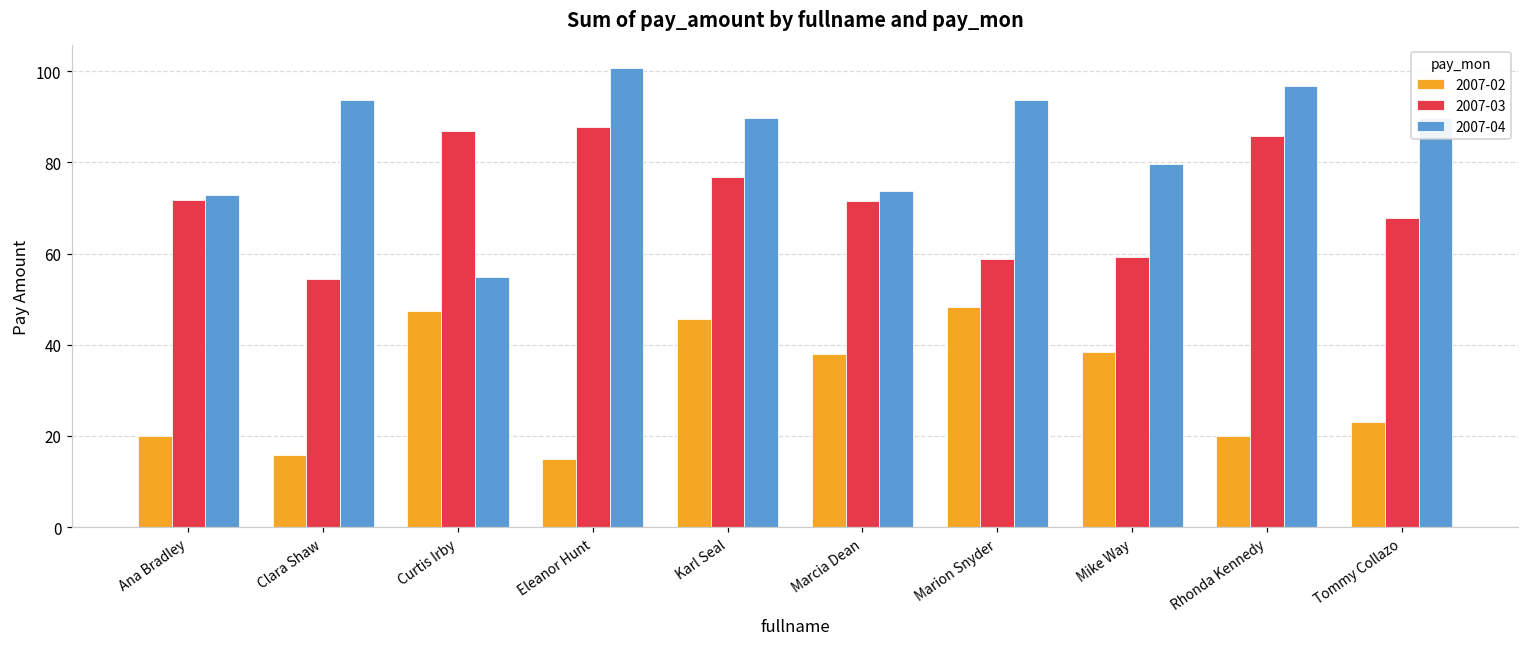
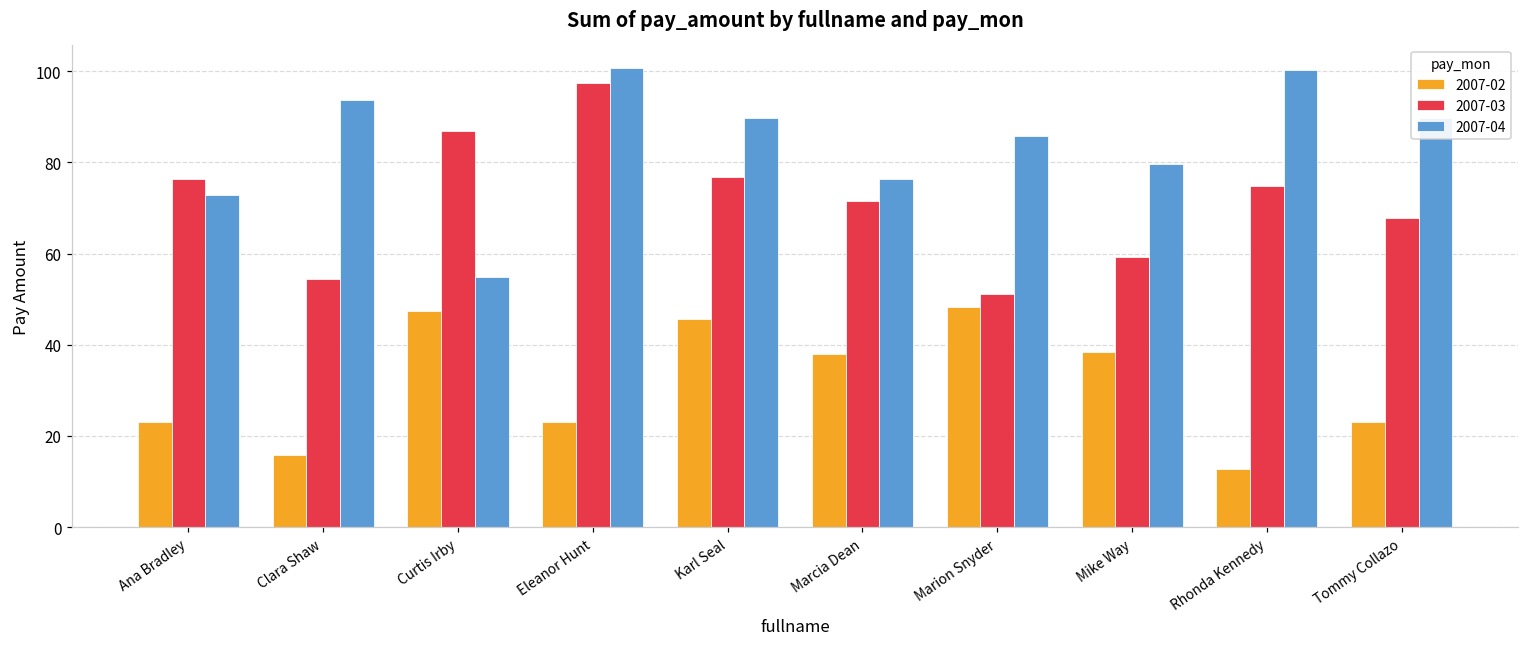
  {
    "2007-02": {
-     "Ana Bradley": 20,
+     "Ana Bradley": 23,
      "Clara Shaw": 16,
      "Curtis Irby": 47,
-     "Eleanor Hunt": 15,
+     "Eleanor Hunt": 23,
      "Karl Seal": 46,
      "Marcia Dean": 38,
      "Marion Snyder": 48,
      "Mike Way": 38,
-     "Rhonda Kennedy": 20,
+     "Rhonda Kennedy": 13,
      "Tommy Collazo": 23
    },
    "2007-03": {
-     "Ana Bradley": 72,
+     "Ana Bradley": 76,
      "Clara Shaw": 54,
      "Curtis Irby": 87,
-     "Eleanor Hunt": 88,
+     "Eleanor Hunt": 97,
      "Karl Seal": 77,
      "Marcia Dean": 72,
-     "Marion Snyder": 59,
+     "Marion Snyder": 51,
      "Mike Way": 59,
-     "Rhonda Kennedy": 86,
+     "Rhonda Kennedy": 75,
      "Tommy Collazo": 68
    },
    "2007-04": {
      "Ana Bradley": 73,
      "Clara Shaw": 94,
      "Curtis Irby": 55,
      "Eleanor Hunt": 101,
      "Karl Seal": 90,
-     "Marcia Dean": 74,
-     "Marion Snyder": 94,
+     "Marcia Dean": 76,
+     "Marion Snyder": 86,
      "Mike Way": 80,
-     "Rhonda Kennedy": 97
+     "Rhonda Kennedy": 100
    }
  }
